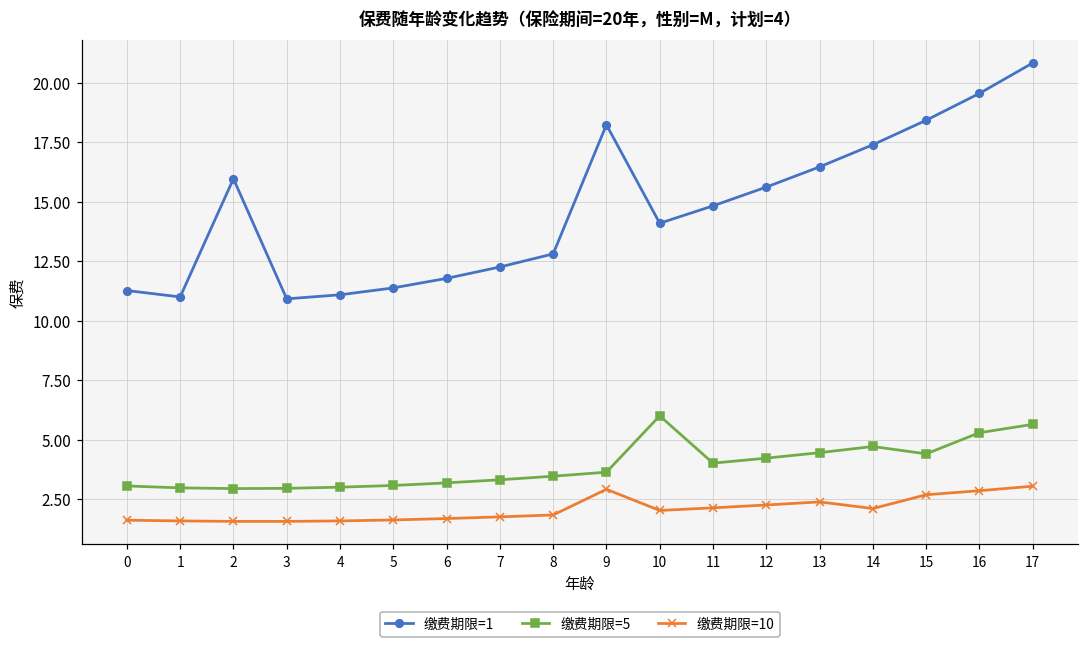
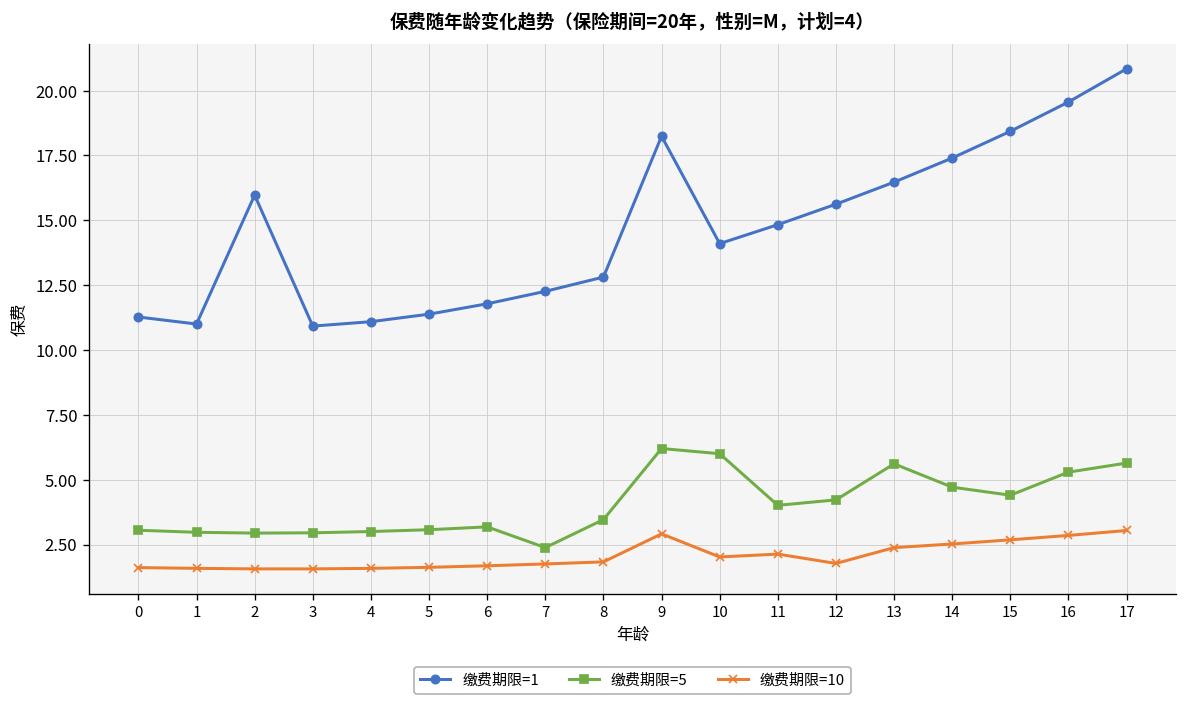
  {
    "缴费期限=1": {
      "0": 11.3,
      "1": 11.0,
      "2": 16.0,
      "3": 10.9,
      "4": 11.1,
      "5": 11.4,
      "6": 11.8,
      "7": 12.3,
      "8": 12.8,
      "9": 18.2,
      "10": 14.1,
      "11": 14.8,
      "12": 15.6,
      "13": 16.5,
      "14": 17.4,
      "15": 18.4,
      "16": 19.6,
      "17": 20.8
    },
    "缴费期限=5": {
      "0": 3.1,
      "1": 3.0,
      "2": 2.9,
      "3": 3.0,
      "4": 3.0,
      "5": 3.1,
      "6": 3.2,
-     "7": 3.3,
+     "7": 2.4,
      "8": 3.5,
-     "9": 3.6,
+     "9": 6.2,
      "10": 6.0,
      "11": 4.0,
      "12": 4.2,
-     "13": 4.5,
+     "13": 5.6,
      "14": 4.7,
      "15": 4.4,
      "16": 5.3,
      "17": 5.6
    },
    "缴费期限=10": {
      "0": 1.6,
      "1": 1.6,
      "2": 1.6,
      "3": 1.6,
      "4": 1.6,
      "5": 1.6,
      "6": 1.7,
      "7": 1.8,
      "8": 1.8,
      "9": 2.9,
      "10": 2.0,
      "11": 2.1,
-     "12": 2.3,
+     "12": 1.8,
      "13": 2.4,
-     "14": 2.1,
+     "14": 2.5,
      "15": 2.7,
      "16": 2.9,
      "17": 3.0
    }
  }
